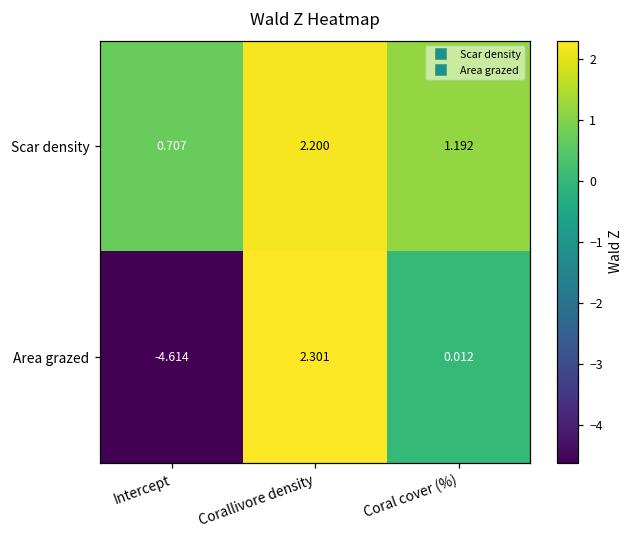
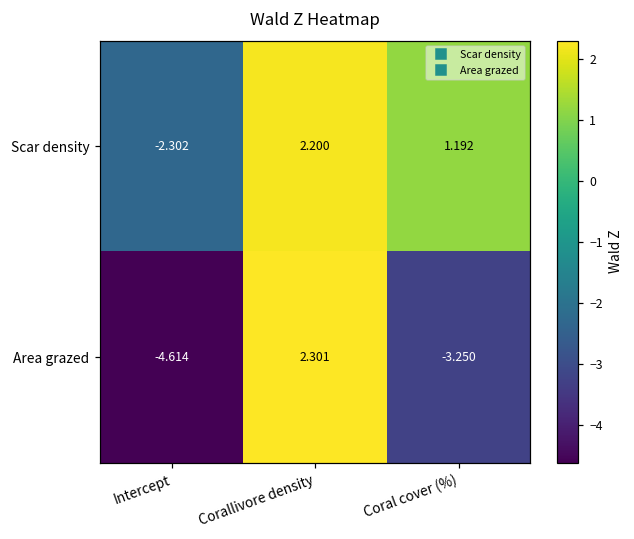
  {
    "Scar density": {
-     "Intercept": 0.707,
+     "Intercept": -2.302,
      "Corallivore density": 2.200,
      "Coral cover (%)": 1.192
    },
    "Area grazed": {
      "Intercept": -4.614,
      "Corallivore density": 2.301,
-     "Coral cover (%)": 0.012
+     "Coral cover (%)": -3.250
    }
  }
